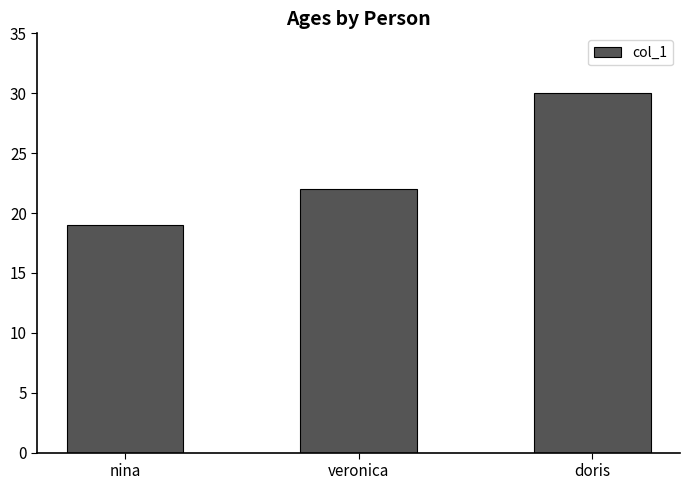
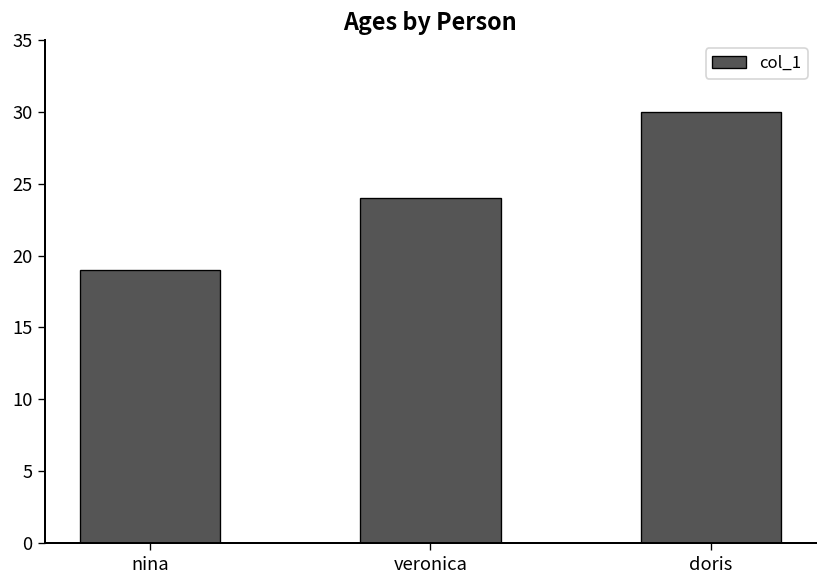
  {
    "nina": 19,
-   "veronica": 22,
+   "veronica": 24,
    "doris": 30
  }
